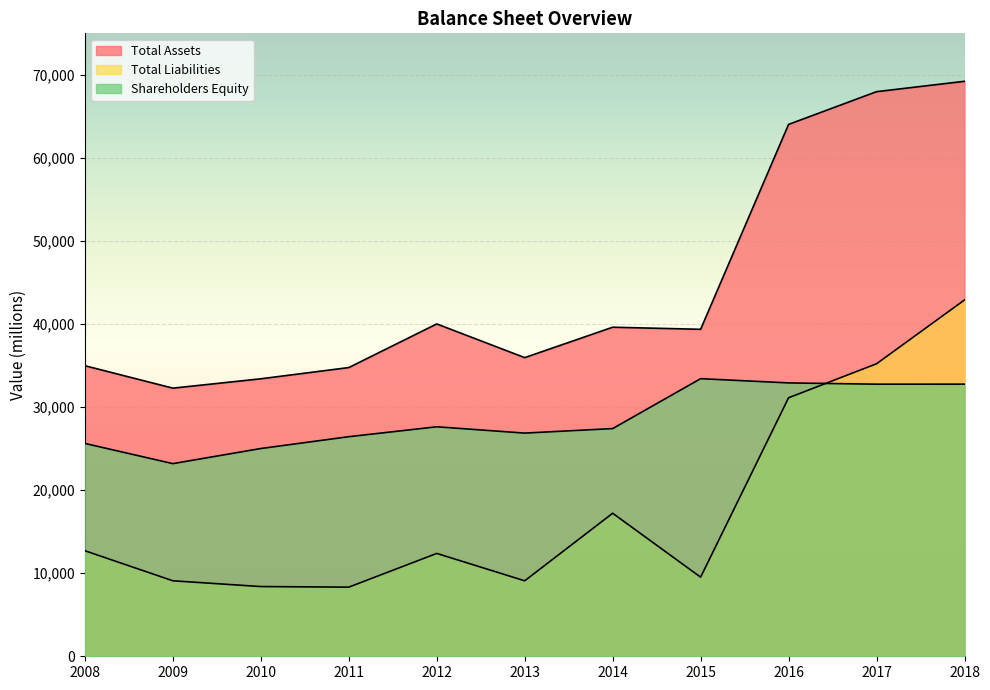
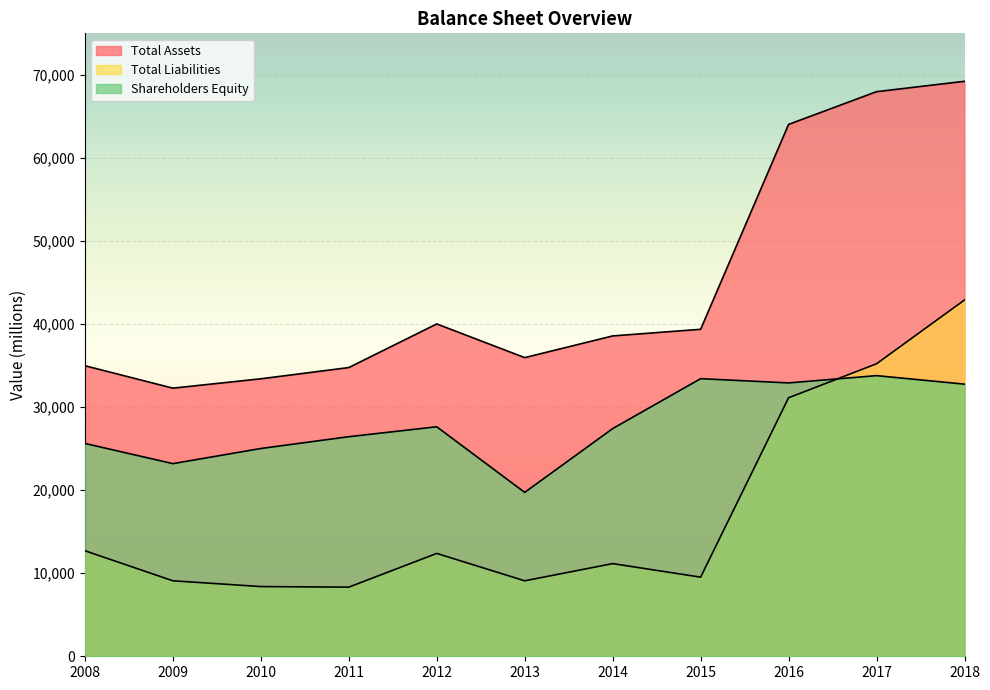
  {
    "Total Assets": {
      "2008": "35,000",
      "2009": "32,000",
      "2010": "33,000",
      "2011": "35,000",
      "2012": "40,000",
      "2013": "36,000",
-     "2014": "40,000",
+     "2014": "39,000",
      "2015": "39,000",
      "2016": "64,000",
      "2017": "68,000",
      "2018": "69,000"
    },
    "Total Liabilities": {
      "2008": "13,000",
      "2009": "9,000",
      "2010": "8,000",
      "2011": "8,000",
      "2012": "12,000",
      "2013": "9,000",
-     "2014": "17,000",
+     "2014": "11,000",
      "2015": "10,000",
      "2016": "31,000",
      "2017": "35,000",
      "2018": "43,000"
    },
    "Shareholders Equity": {
      "2008": "26,000",
      "2009": "23,000",
      "2010": "25,000",
      "2011": "26,000",
      "2012": "28,000",
-     "2013": "27,000",
+     "2013": "20,000",
      "2014": "27,000",
      "2015": "33,000",
      "2016": "33,000",
-     "2017": "33,000",
+     "2017": "34,000",
      "2018": "33,000"
    }
  }
